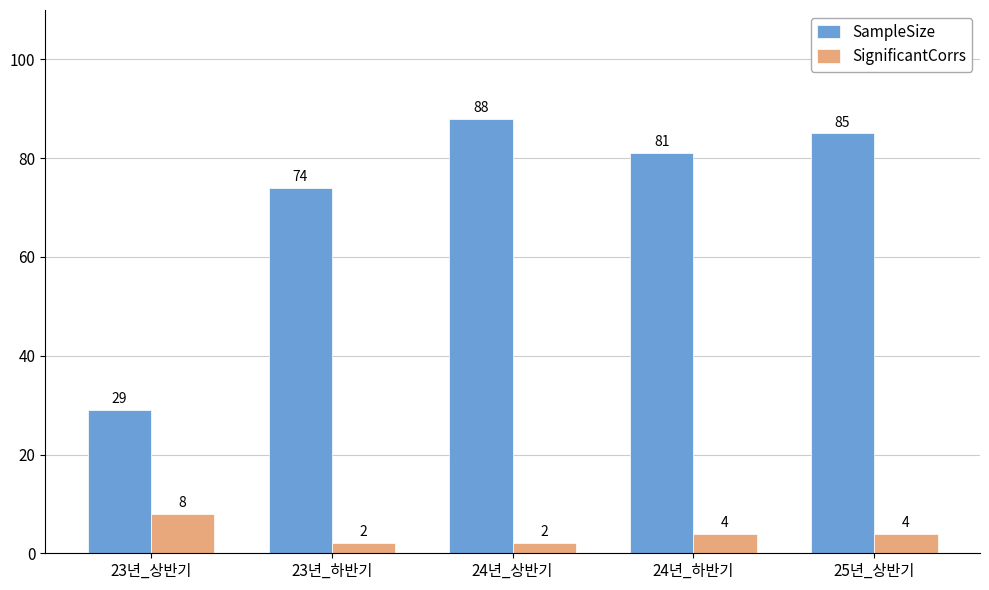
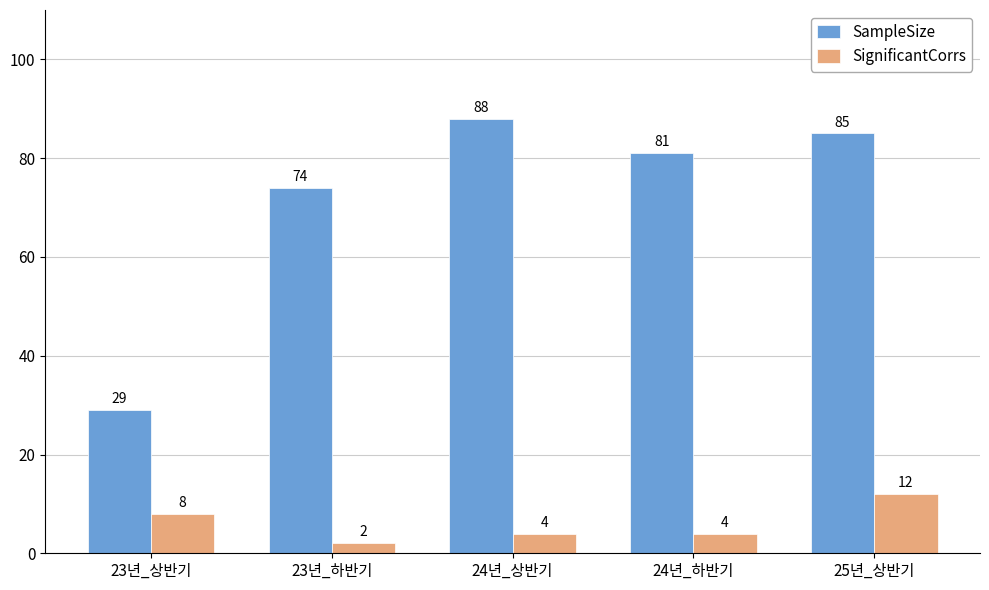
  {
    "SampleSize": {
      "23년_상반기": 29,
      "23년_하반기": 74,
      "24년_상반기": 88,
      "24년_하반기": 81,
      "25년_상반기": 85
    },
    "SignificantCorrs": {
      "23년_상반기": 8,
      "23년_하반기": 2,
-     "24년_상반기": 2,
+     "24년_상반기": 4,
      "24년_하반기": 4,
-     "25년_상반기": 4
+     "25년_상반기": 12
    }
  }
